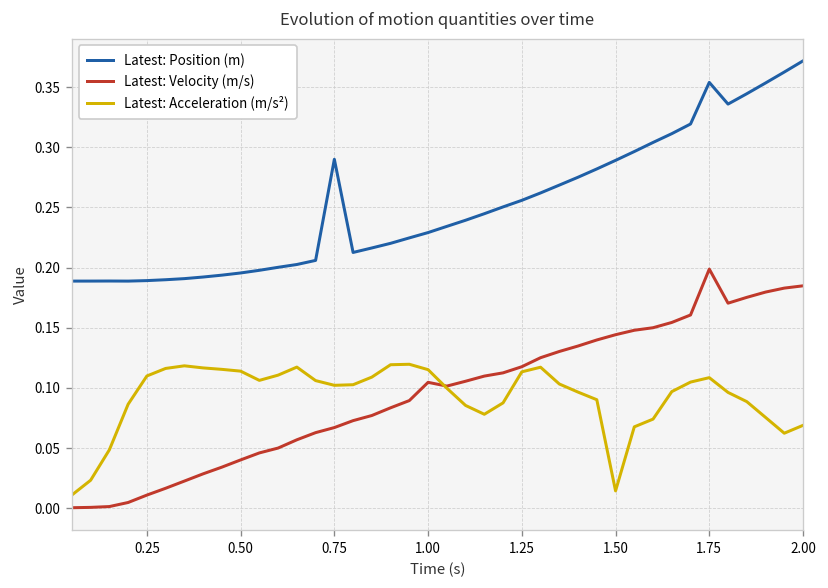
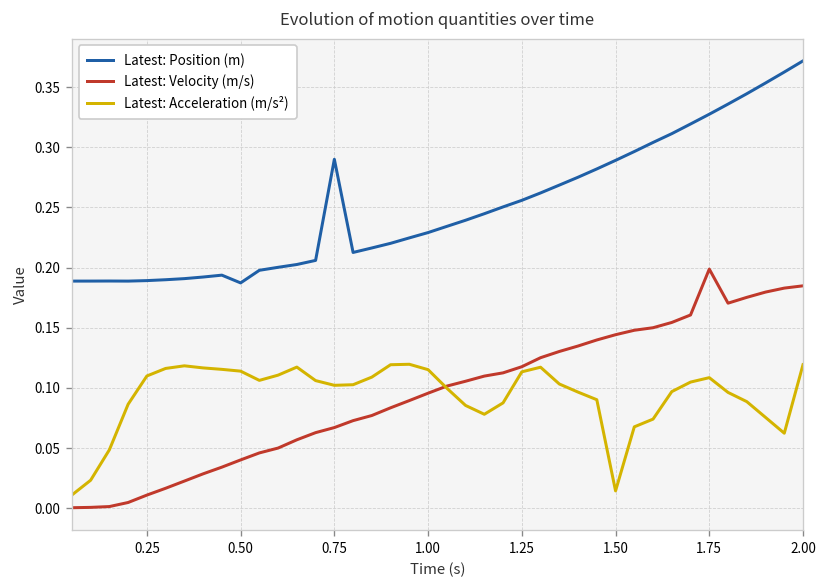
  {
    "Latest: Position (m)": {
      "0.25": 0.189,
-     "0.50": 0.195,
+     "0.50": 0.187,
      "0.75": 0.290,
      "1.00": 0.229,
      "1.25": 0.256,
      "1.50": 0.289,
-     "1.75": 0.354,
+     "1.75": 0.327,
      "2.00": 0.372
    },
    "Latest: Velocity (m/s)": {
      "0.25": 0.011,
      "0.50": 0.040,
      "0.75": 0.067,
-     "1.00": 0.105,
+     "1.00": 0.096,
      "1.25": 0.118,
      "1.50": 0.144,
      "1.75": 0.199,
      "2.00": 0.185
    },
    "Latest: Acceleration (m/s²)": {
      "0.25": 0.110,
      "0.50": 0.114,
      "0.75": 0.102,
      "1.00": 0.115,
      "1.25": 0.113,
      "1.50": 0.014,
      "1.75": 0.108,
-     "2.00": 0.069
+     "2.00": 0.119
    }
  }
